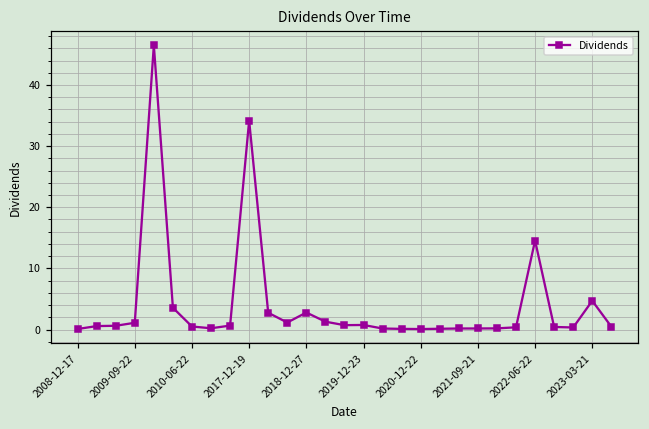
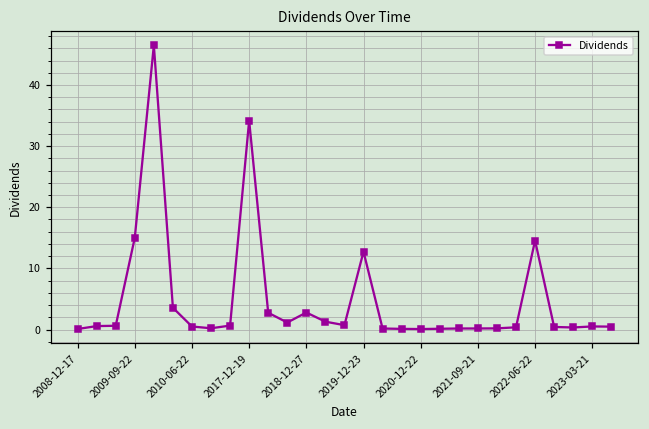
  {
    "2008-12-17": 0,
-   "2009-09-22": 1,
+   "2009-09-22": 15,
    "2010-06-22": 0,
    "2017-12-19": 34,
    "2018-12-27": 3,
-   "2019-12-23": 1,
+   "2019-12-23": 13,
    "2020-12-22": 0,
    "2021-09-21": 0,
    "2022-06-22": 15,
-   "2023-03-21": 5
+   "2023-03-21": 1
  }
